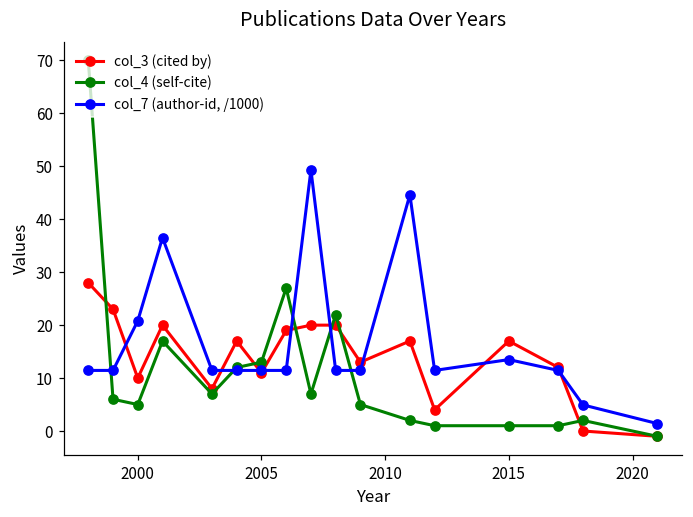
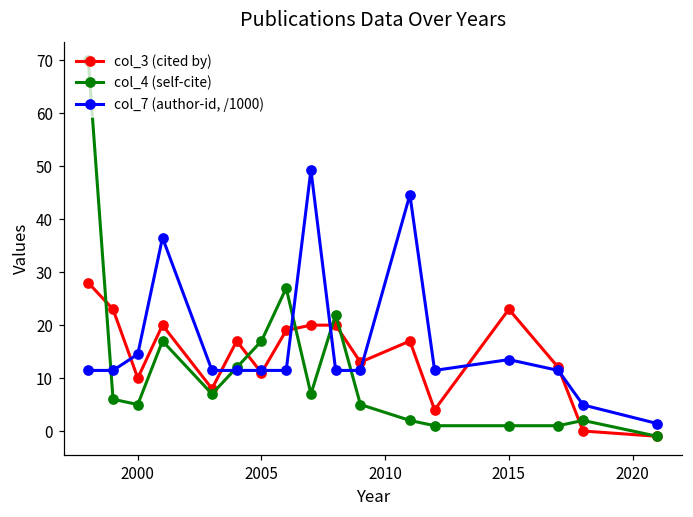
  {
    "col_3 (cited by)": {
      "2000": 10,
-     "2015": 17
+     "2015": 23
    },
    "col_4 (self-cite)": {
      "2000": 5,
-     "2005": 13,
+     "2005": 17,
      "2015": 1
    },
    "col_7 (author-id, /1000)": {
-     "2000": 21,
+     "2000": 15,
      "2015": 13
    }
  }
